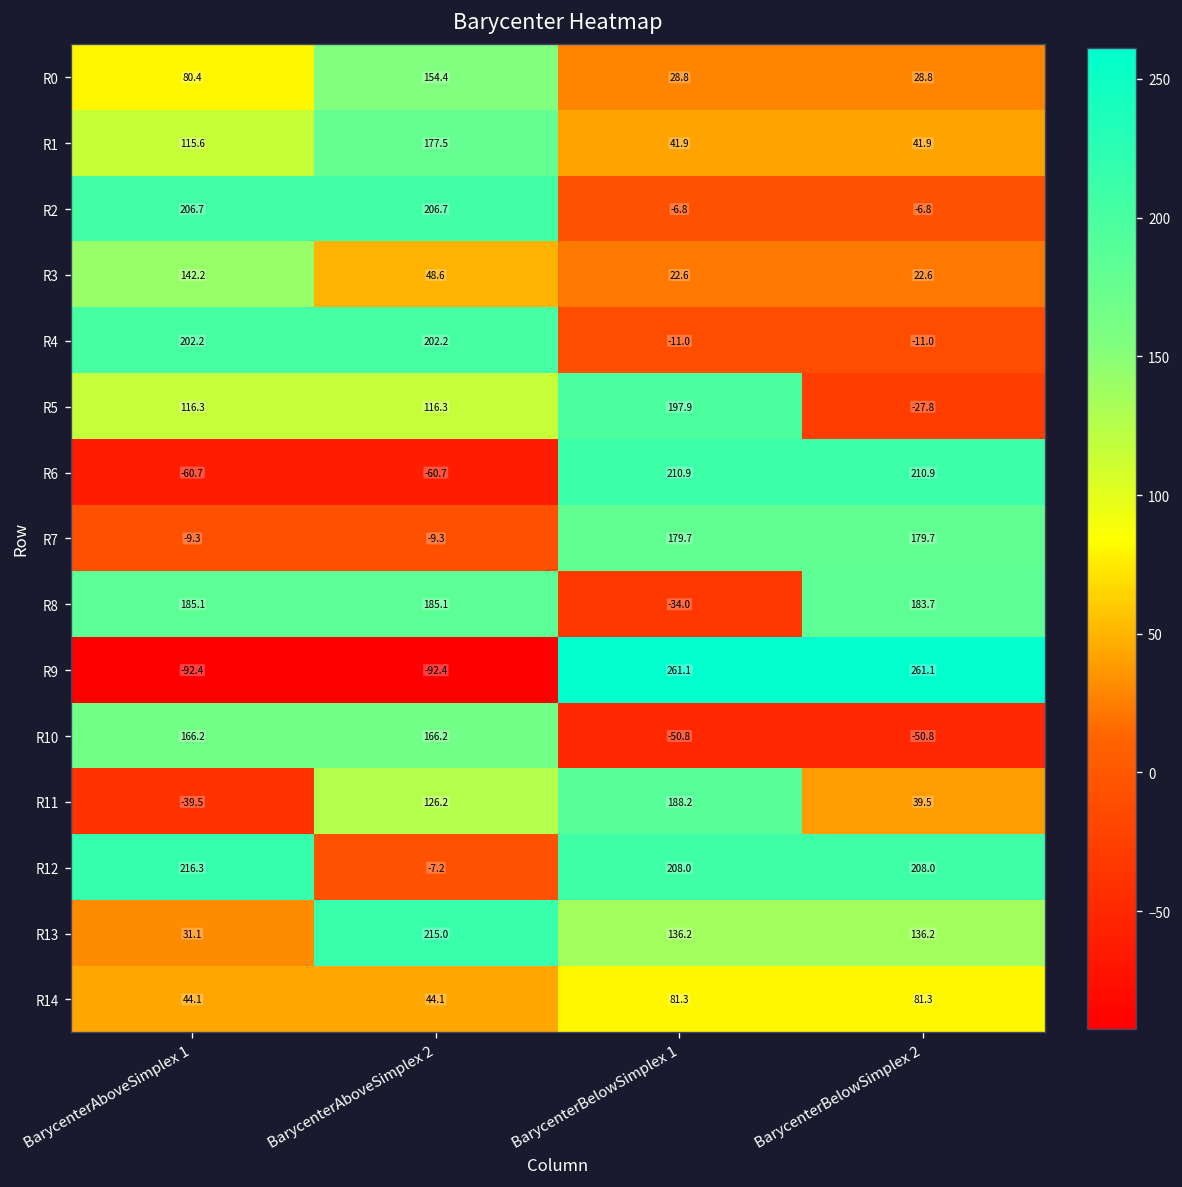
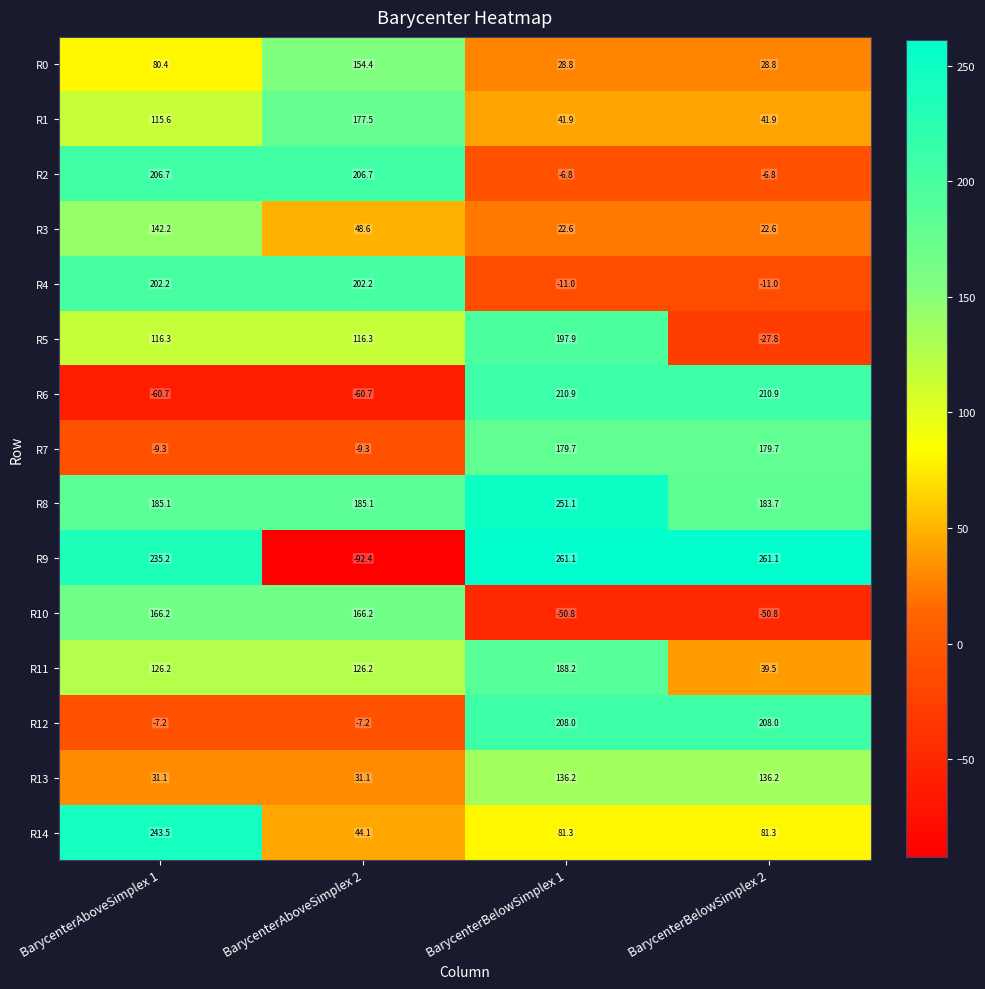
  {
    "R8": {
-     "BarycenterBelowSimplex 1": -34.0
+     "BarycenterBelowSimplex 1": 251.1
    },
    "R9": {
-     "BarycenterAboveSimplex 1": -92.4
+     "BarycenterAboveSimplex 1": 235.2
    },
    "R11": {
-     "BarycenterAboveSimplex 1": -39.5
+     "BarycenterAboveSimplex 1": 126.2
    },
    "R12": {
-     "BarycenterAboveSimplex 1": 216.3
+     "BarycenterAboveSimplex 1": -7.2
    },
    "R13": {
-     "BarycenterAboveSimplex 2": 215.0
+     "BarycenterAboveSimplex 2": 31.1
    },
    "R14": {
-     "BarycenterAboveSimplex 1": 44.1
+     "BarycenterAboveSimplex 1": 243.5
    }
  }
